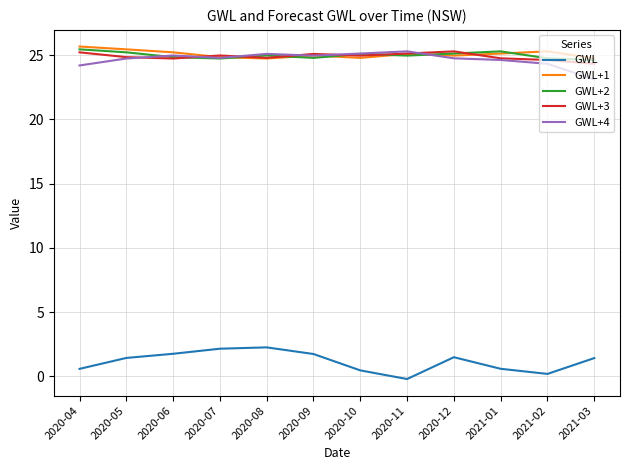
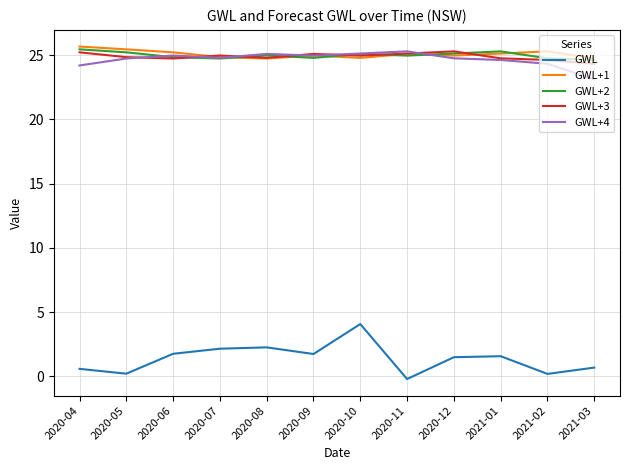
  {
    "GWL": {
      "2020-04": 0.6,
-     "2020-05": 1.4,
+     "2020-05": 0.2,
      "2020-06": 1.8,
      "2020-07": 2.2,
      "2020-08": 2.3,
      "2020-09": 1.7,
-     "2020-10": 0.5,
+     "2020-10": 4.1,
      "2020-11": -0.2,
      "2020-12": 1.5,
-     "2021-01": 0.6,
+     "2021-01": 1.6,
      "2021-02": 0.2,
-     "2021-03": 1.4
+     "2021-03": 0.7
    },
    "GWL+1": {
      "2020-04": 25.7,
      "2020-05": 25.4,
      "2020-06": 25.2
    },
    "GWL+2": {
      "2020-04": 25.4,
      "2020-05": 25.2
    },
    "GWL+3": {
      "2020-04": 25.2
    },
    "GWL+4": {
      "2020-04": 24.2,
      "2020-12": 24.7
    }
  }
